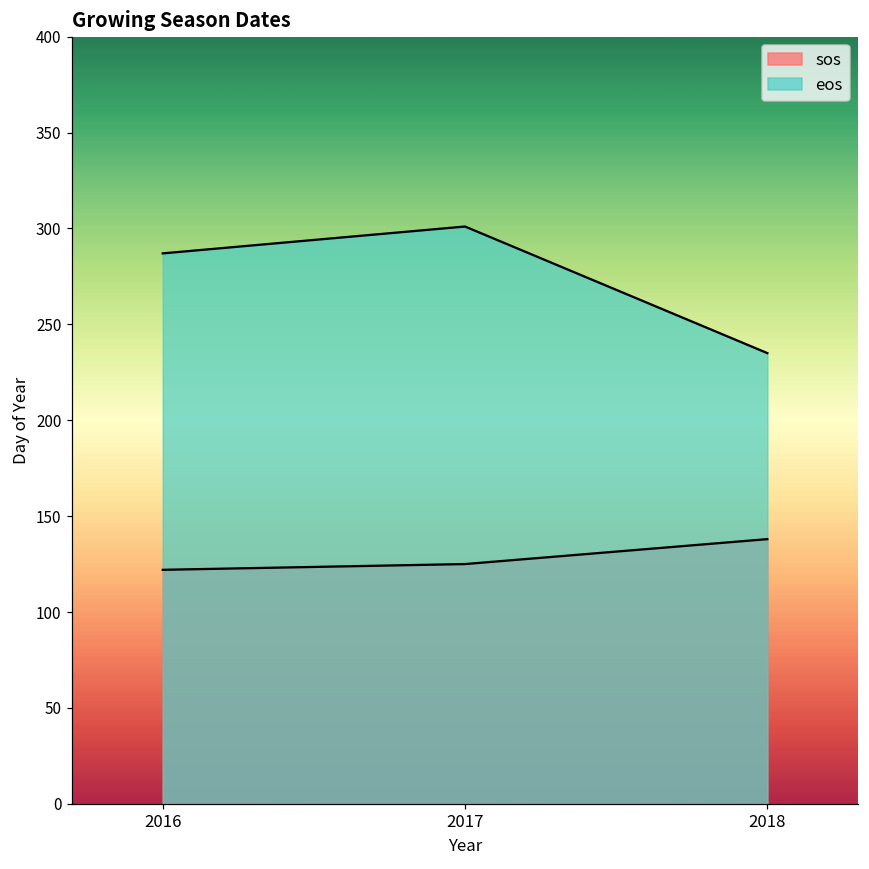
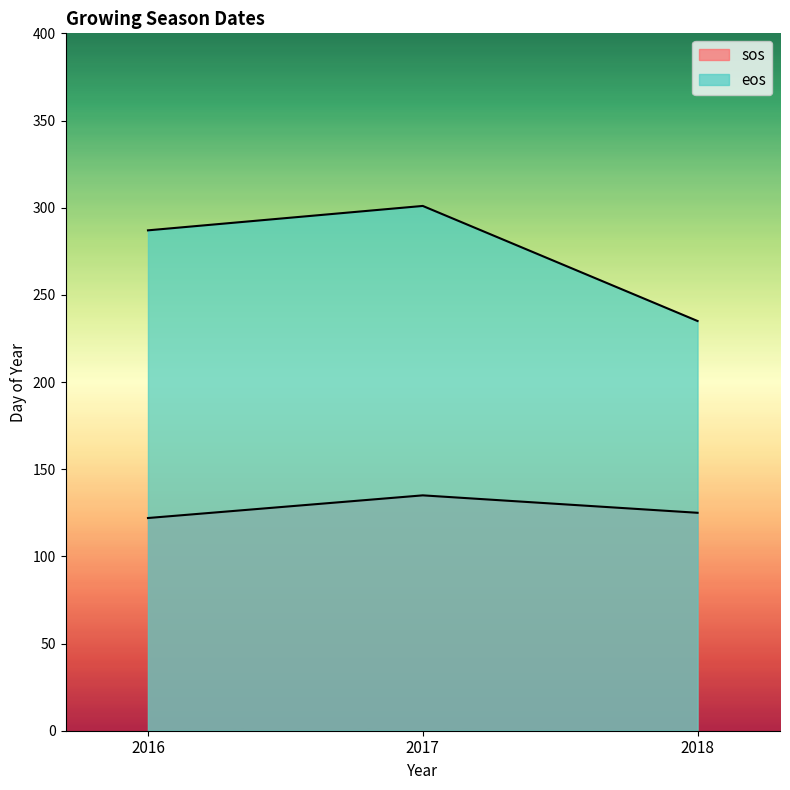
  {
    "sos": {
      "2016": 122,
-     "2017": 125,
-     "2018": 138
+     "2017": 135,
+     "2018": 125
    },
    "eos": {
      "2016": 287,
      "2017": 301,
      "2018": 235
    }
  }
